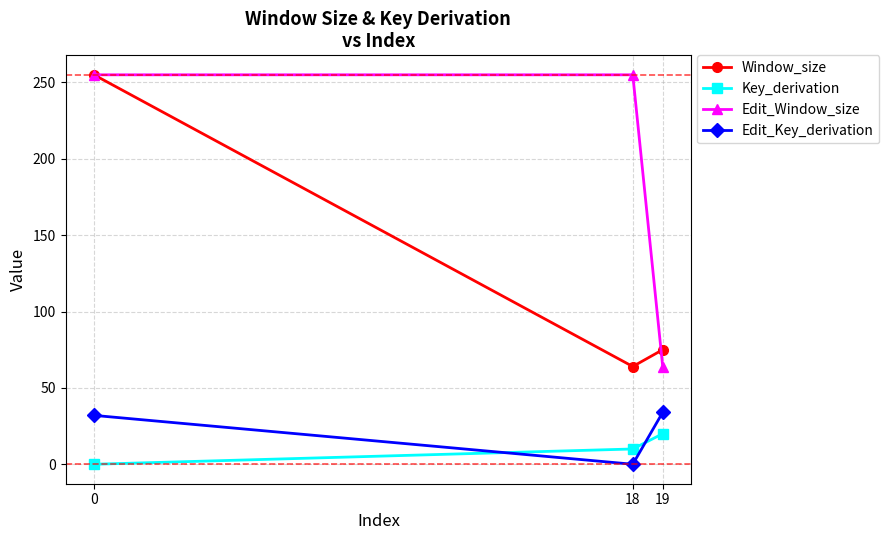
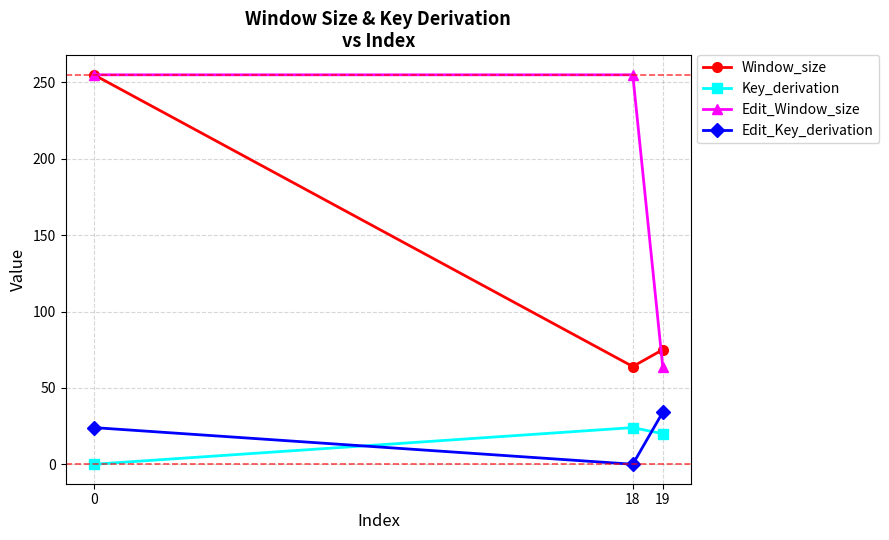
  {
    "Window_size": {
      "18": 64,
      "19": 75
    },
    "Key_derivation": {
      "0": 0,
-     "18": 10,
+     "18": 24,
      "19": 20
    },
    "Edit_Window_size": {
      "18": 255,
      "19": 64
    },
    "Edit_Key_derivation": {
-     "0": 32,
+     "0": 24,
      "18": 0,
      "19": 34
    }
  }
